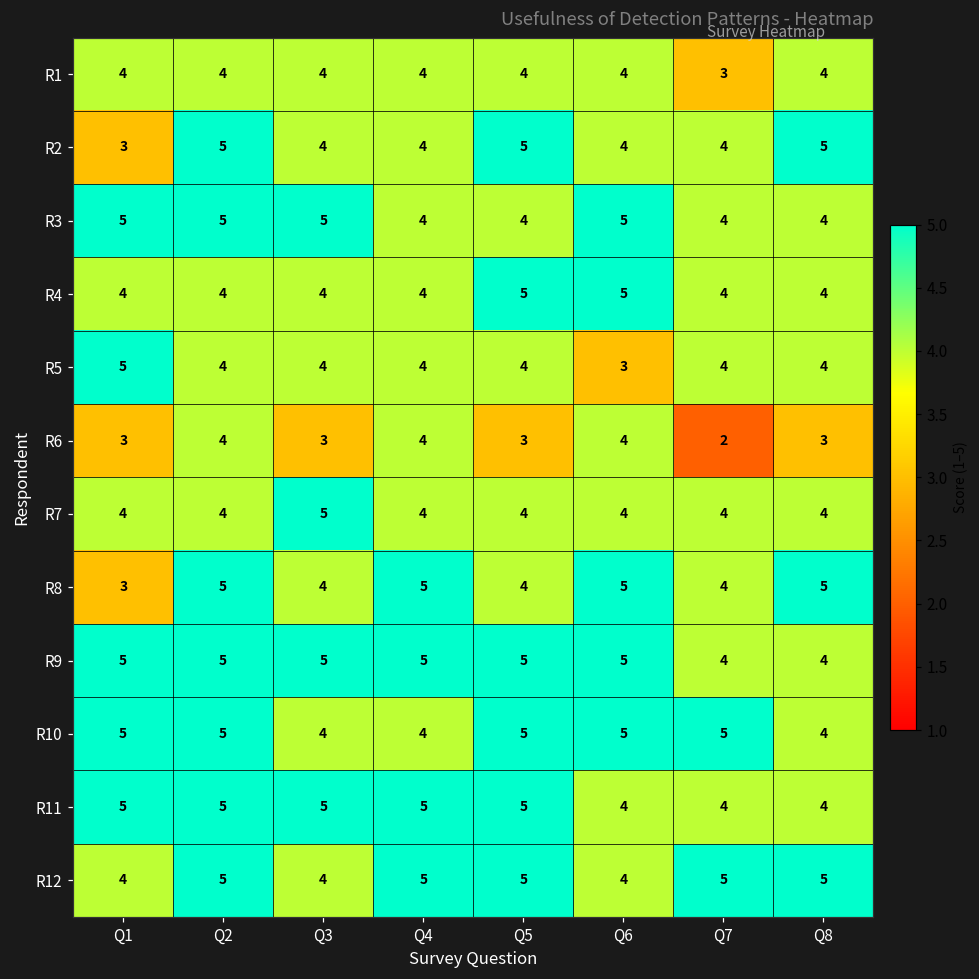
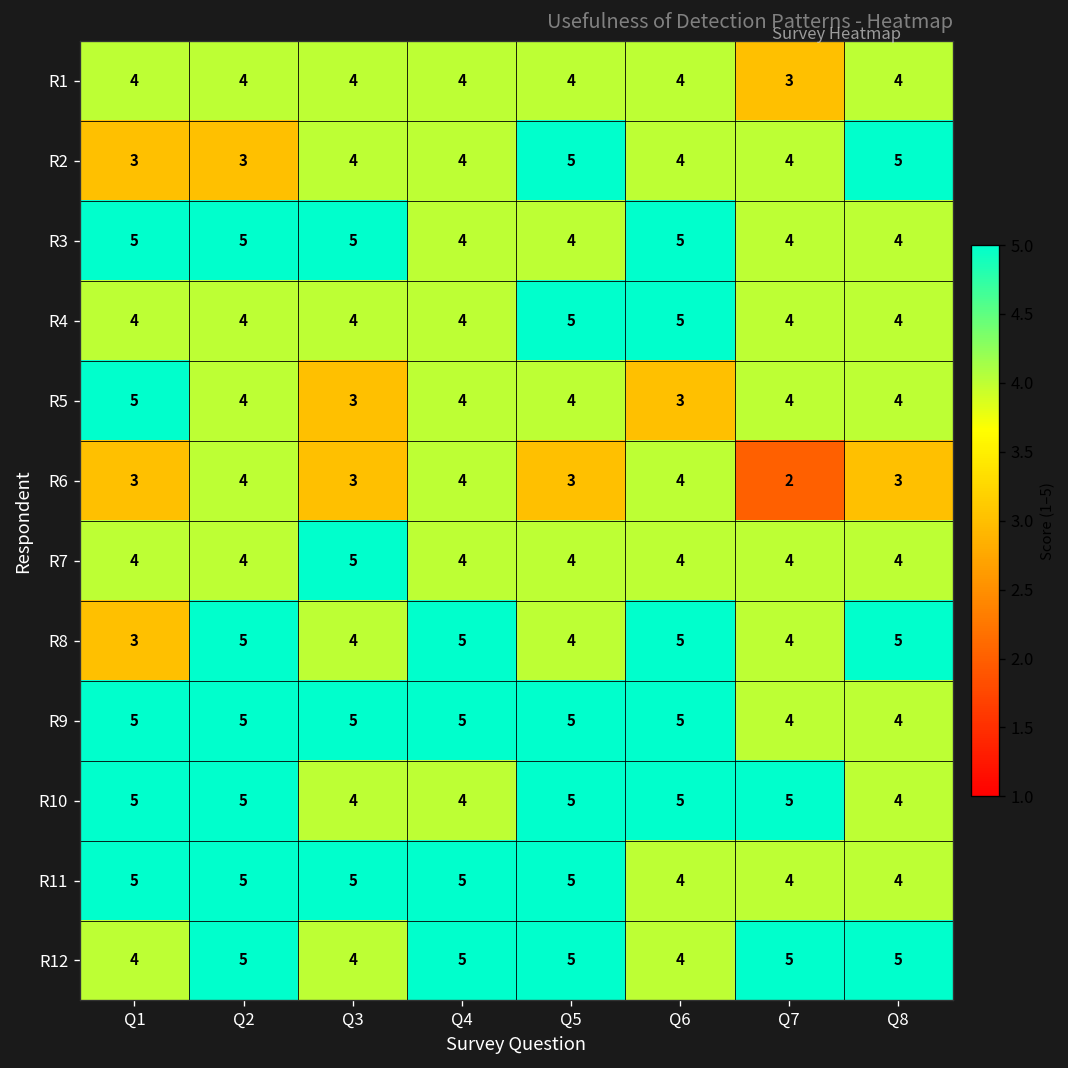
  {
    "R1": {
      "Q1": 4,
      "Q2": 4,
      "Q3": 4,
      "Q4": 4,
      "Q5": 4,
      "Q6": 4,
      "Q7": 3,
      "Q8": 4
    },
    "R2": {
      "Q1": 3,
-     "Q2": 5,
+     "Q2": 3,
      "Q3": 4,
      "Q4": 4,
      "Q5": 5,
      "Q6": 4,
      "Q7": 4,
      "Q8": 5
    },
    "R3": {
      "Q1": 5,
      "Q2": 5,
      "Q3": 5,
      "Q4": 4,
      "Q5": 4,
      "Q6": 5,
      "Q7": 4,
      "Q8": 4
    },
    "R4": {
      "Q1": 4,
      "Q2": 4,
      "Q3": 4,
      "Q4": 4,
      "Q5": 5,
      "Q6": 5,
      "Q7": 4,
      "Q8": 4
    },
    "R5": {
      "Q1": 5,
      "Q2": 4,
-     "Q3": 4,
+     "Q3": 3,
      "Q4": 4,
      "Q5": 4,
      "Q6": 3,
      "Q7": 4,
      "Q8": 4
    },
    "R6": {
      "Q1": 3,
      "Q2": 4,
      "Q3": 3,
      "Q4": 4,
      "Q5": 3,
      "Q6": 4,
      "Q7": 2,
      "Q8": 3
    },
    "R7": {
      "Q1": 4,
      "Q2": 4,
      "Q3": 5,
      "Q4": 4,
      "Q5": 4,
      "Q6": 4,
      "Q7": 4,
      "Q8": 4
    },
    "R8": {
      "Q1": 3,
      "Q2": 5,
      "Q3": 4,
      "Q4": 5,
      "Q5": 4,
      "Q6": 5,
      "Q7": 4,
      "Q8": 5
    },
    "R9": {
      "Q1": 5,
      "Q2": 5,
      "Q3": 5,
      "Q4": 5,
      "Q5": 5,
      "Q6": 5,
      "Q7": 4,
      "Q8": 4
    },
    "R10": {
      "Q1": 5,
      "Q2": 5,
      "Q3": 4,
      "Q4": 4,
      "Q5": 5,
      "Q6": 5,
      "Q7": 5,
      "Q8": 4
    },
    "R11": {
      "Q1": 5,
      "Q2": 5,
      "Q3": 5,
      "Q4": 5,
      "Q5": 5,
      "Q6": 4,
      "Q7": 4,
      "Q8": 4
    },
    "R12": {
      "Q1": 4,
      "Q2": 5,
      "Q3": 4,
      "Q4": 5,
      "Q5": 5,
      "Q6": 4,
      "Q7": 5,
      "Q8": 5
    }
  }
